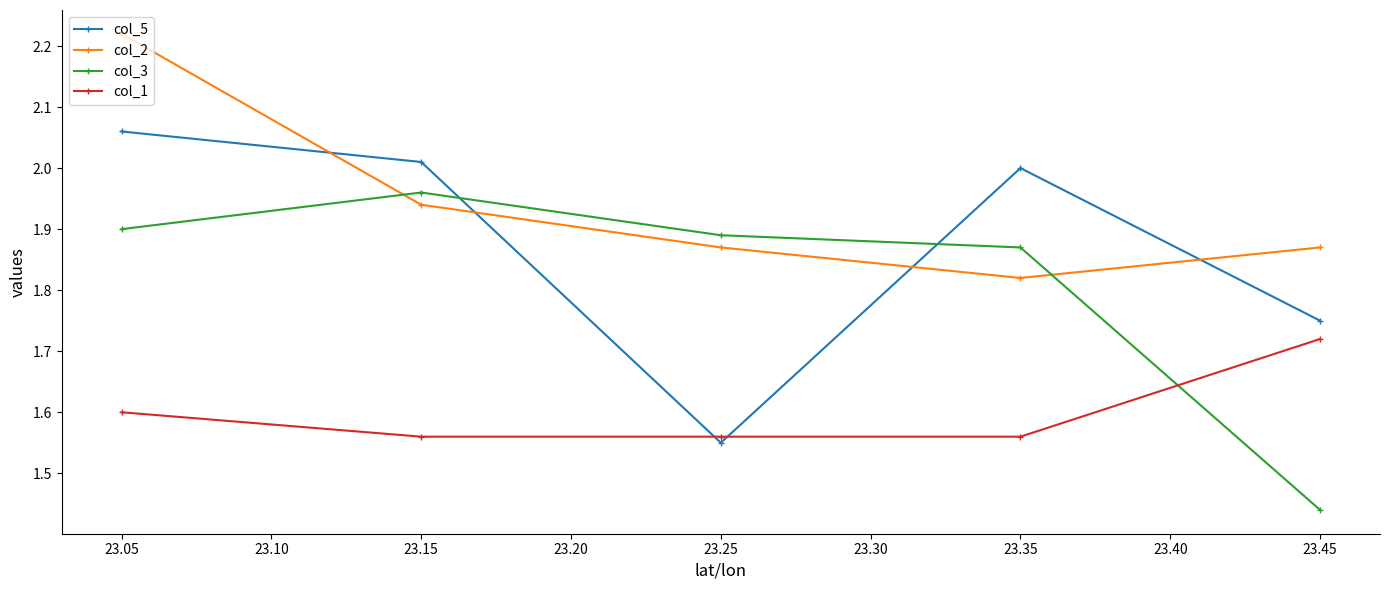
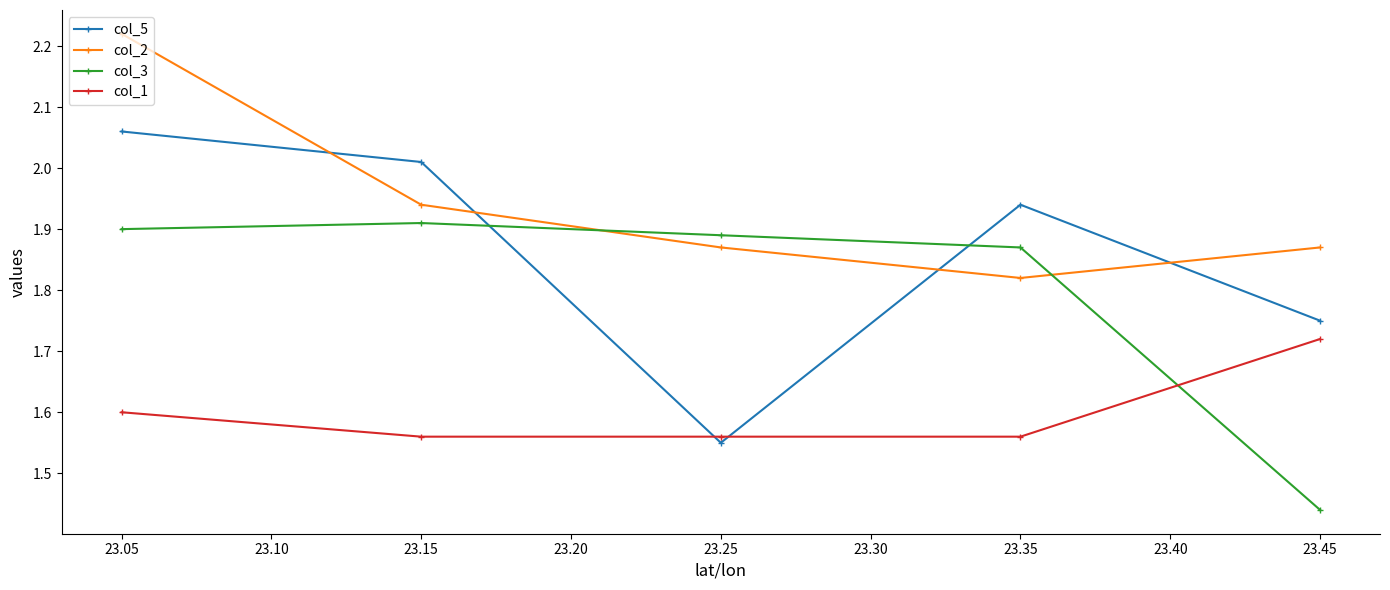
  {
    "col_5": {
      "23.05": 2.06,
      "23.15": 2.01,
      "23.25": 1.55,
-     "23.35": 2.00,
+     "23.35": 1.94,
      "23.45": 1.75
    },
    "col_2": {
      "23.15": 1.94,
      "23.25": 1.87,
      "23.35": 1.82,
      "23.45": 1.87
    },
    "col_3": {
      "23.05": 1.90,
-     "23.15": 1.96,
+     "23.15": 1.91,
      "23.25": 1.89,
      "23.35": 1.87,
      "23.45": 1.44
    },
    "col_1": {
      "23.05": 1.60,
      "23.15": 1.56,
      "23.25": 1.56,
      "23.35": 1.56,
      "23.45": 1.72
    }
  }
